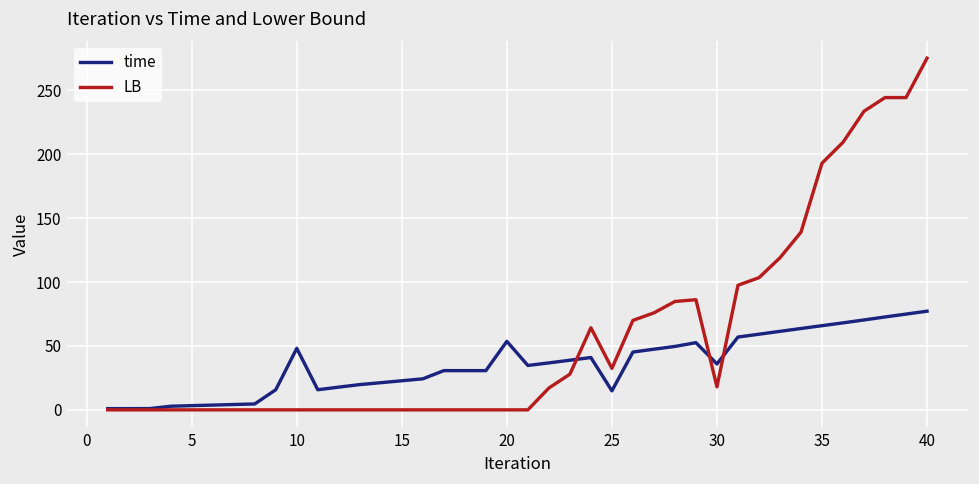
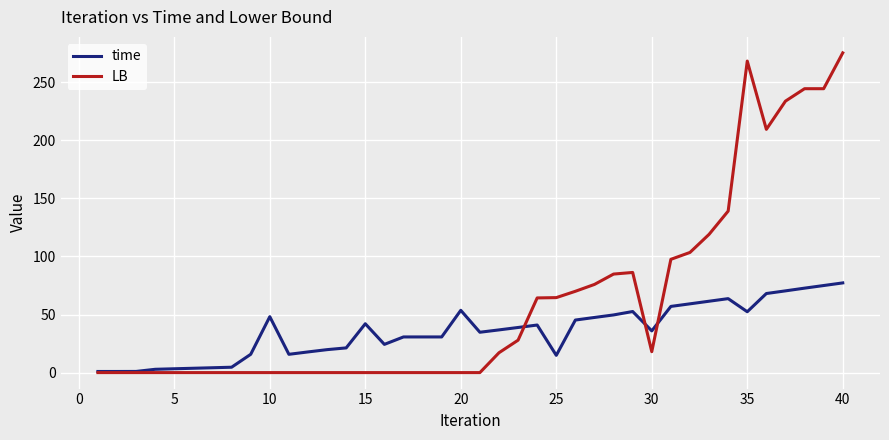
  {
    "time": {
      "5": 3,
      "10": 48,
-     "15": 23,
+     "15": 42,
      "20": 54,
      "25": 15,
      "30": 36,
-     "35": 66,
+     "35": 52,
      "40": 77
    },
    "LB": {
      "5": 0,
      "10": 0,
      "15": 0,
      "20": 0,
-     "25": 32,
+     "25": 65,
      "30": 18,
-     "35": 193,
+     "35": 268,
      "40": 275
    }
  }
